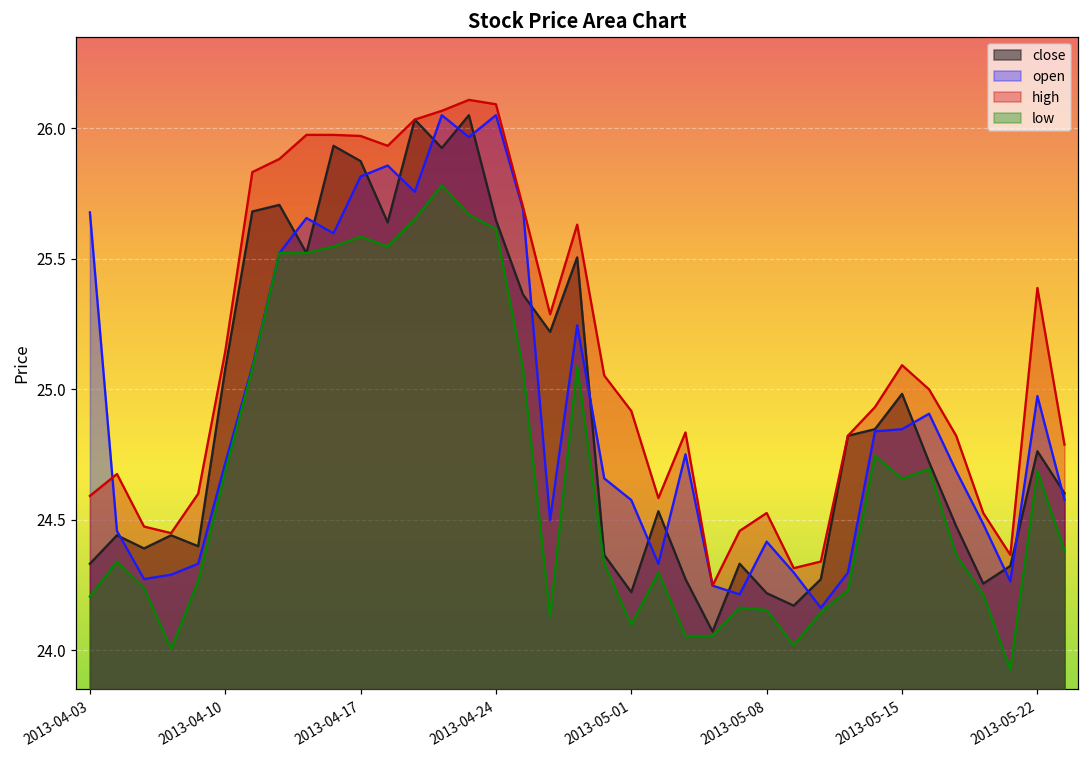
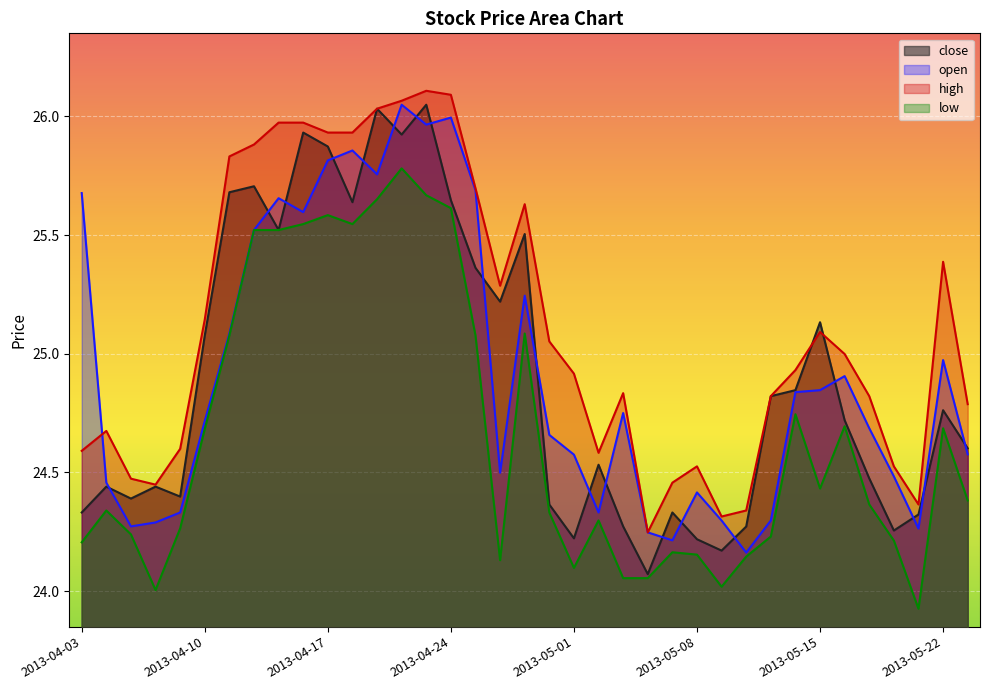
  {
    "close": {
      "2013-04-03": 24.33,
      "2013-04-10": 25.08,
      "2013-04-17": 25.87,
      "2013-04-24": 25.65,
      "2013-05-01": 24.22,
      "2013-05-08": 24.22,
-     "2013-05-15": 24.98,
+     "2013-05-15": 25.13,
      "2013-05-22": 24.76
    },
    "open": {
      "2013-04-03": 25.68,
      "2013-04-10": 24.72,
      "2013-04-17": 25.81,
-     "2013-04-24": 26.05,
+     "2013-04-24": 26.00,
      "2013-05-01": 24.57,
      "2013-05-08": 24.42,
      "2013-05-15": 24.85,
      "2013-05-22": 24.97
    },
    "high": {
      "2013-04-03": 24.59,
      "2013-04-10": 25.14,
-     "2013-04-17": 25.97,
+     "2013-04-17": 25.93,
      "2013-04-24": 26.09,
      "2013-05-01": 24.92,
      "2013-05-08": 24.53,
      "2013-05-15": 25.09,
      "2013-05-22": 25.39
    },
    "low": {
      "2013-04-03": 24.21,
      "2013-04-10": 24.68,
      "2013-04-17": 25.58,
      "2013-04-24": 25.61,
      "2013-05-01": 24.10,
      "2013-05-08": 24.15,
-     "2013-05-15": 24.66,
+     "2013-05-15": 24.43,
      "2013-05-22": 24.69
    }
  }
